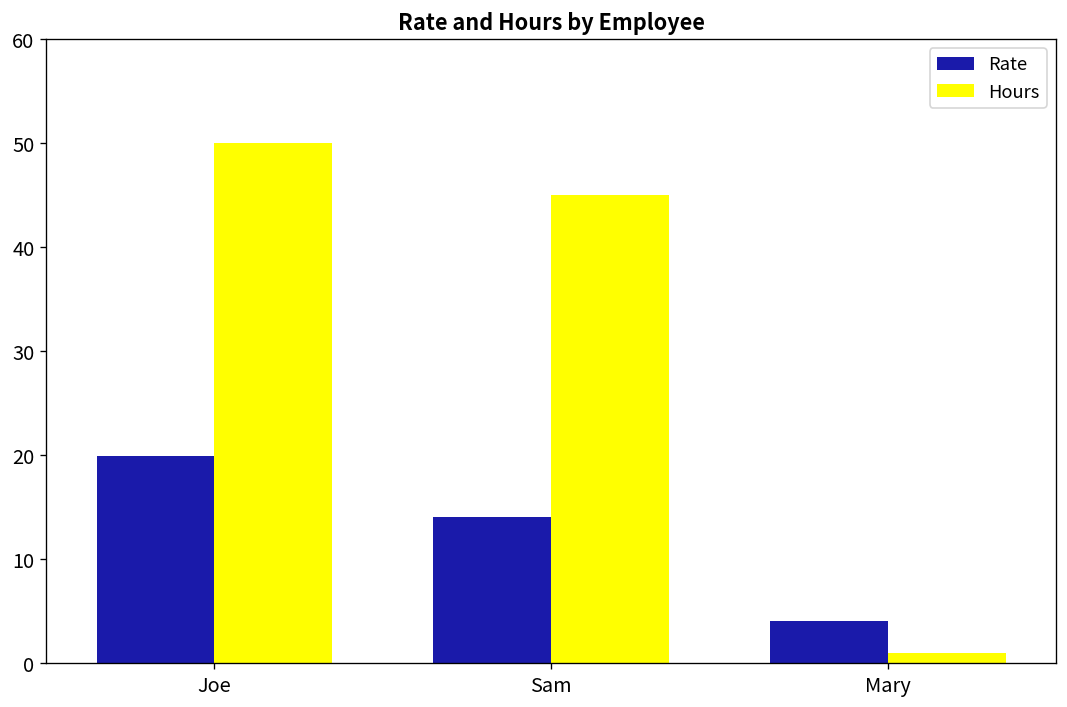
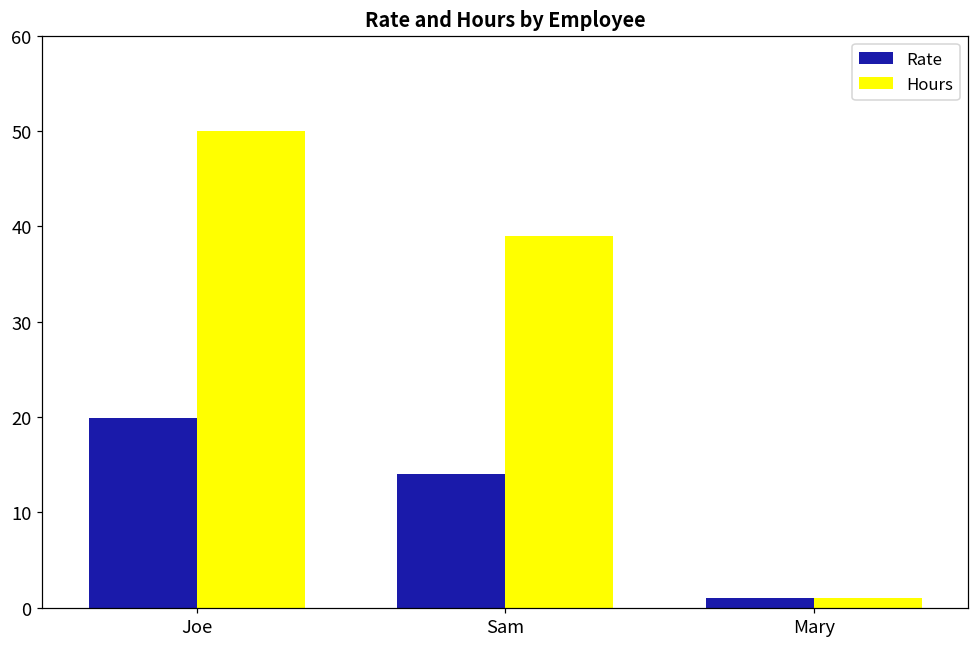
  {
    "Rate": {
      "Joe": 20,
      "Sam": 14,
-     "Mary": 4
+     "Mary": 1
    },
    "Hours": {
      "Joe": 50,
-     "Sam": 45,
+     "Sam": 39,
      "Mary": 1
    }
  }
